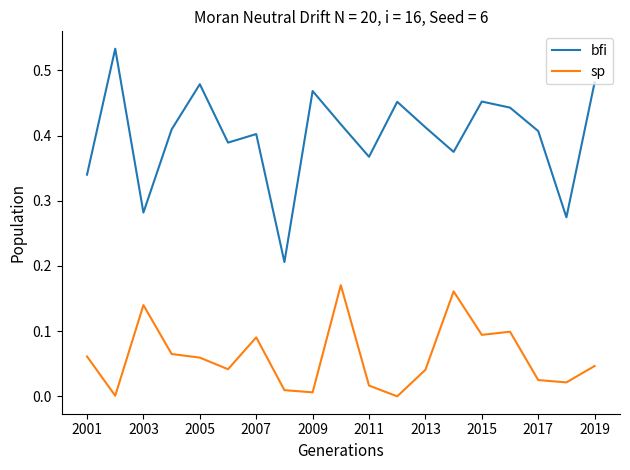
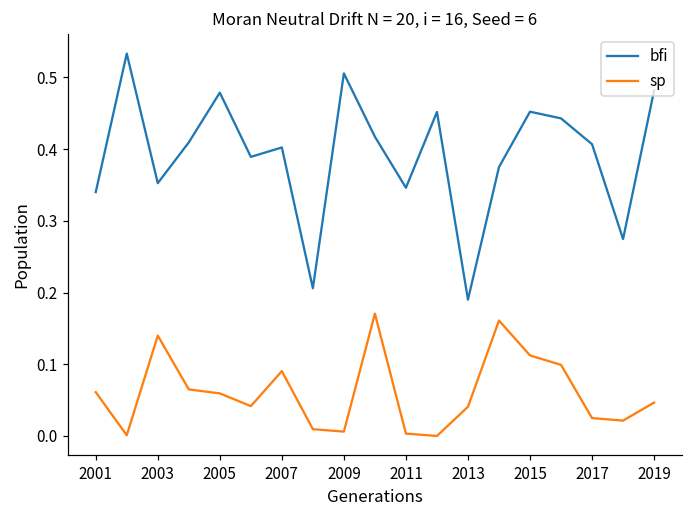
  {
    "bfi": {
      "2001": 0.34,
-     "2003": 0.28,
+     "2003": 0.35,
      "2005": 0.48,
      "2007": 0.40,
-     "2009": 0.47,
-     "2011": 0.37,
-     "2013": 0.41,
+     "2009": 0.51,
+     "2011": 0.35,
+     "2013": 0.19,
      "2015": 0.45,
      "2017": 0.41
    },
    "sp": {
      "2001": 0.06,
      "2003": 0.14,
      "2005": 0.06,
      "2007": 0.09,
      "2009": 0.01,
-     "2011": 0.02,
+     "2011": 0.00,
      "2013": 0.04,
-     "2015": 0.09,
+     "2015": 0.11,
      "2017": 0.02,
      "2019": 0.05
    }
  }
